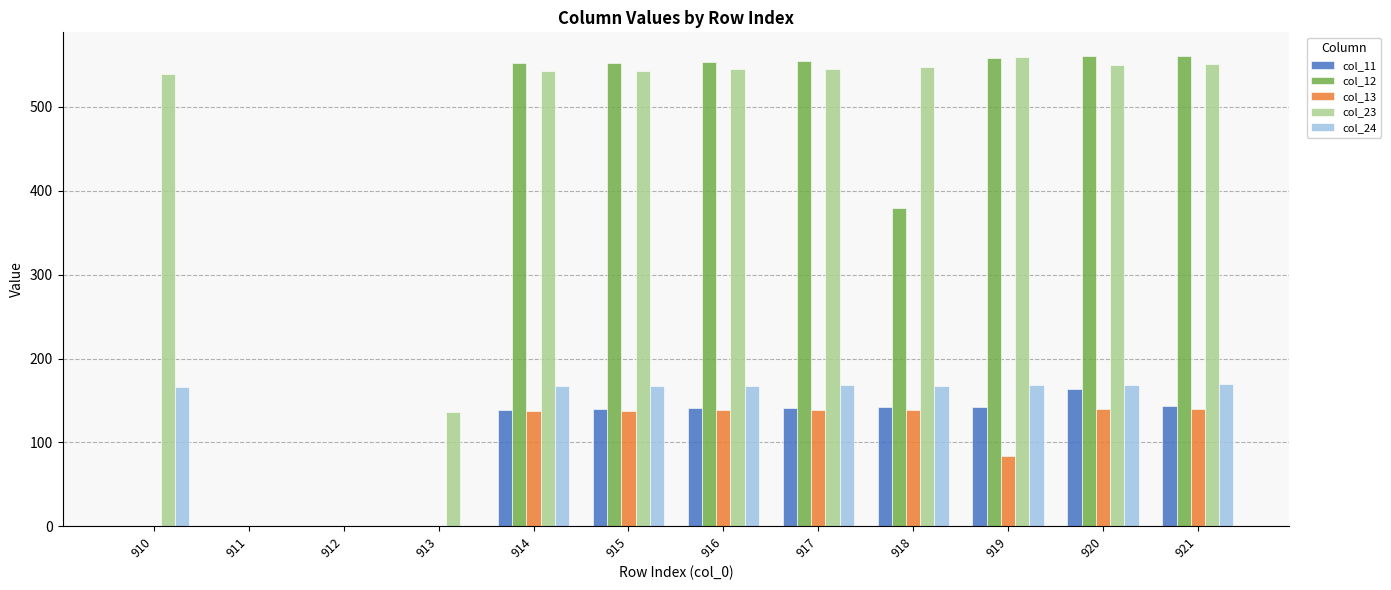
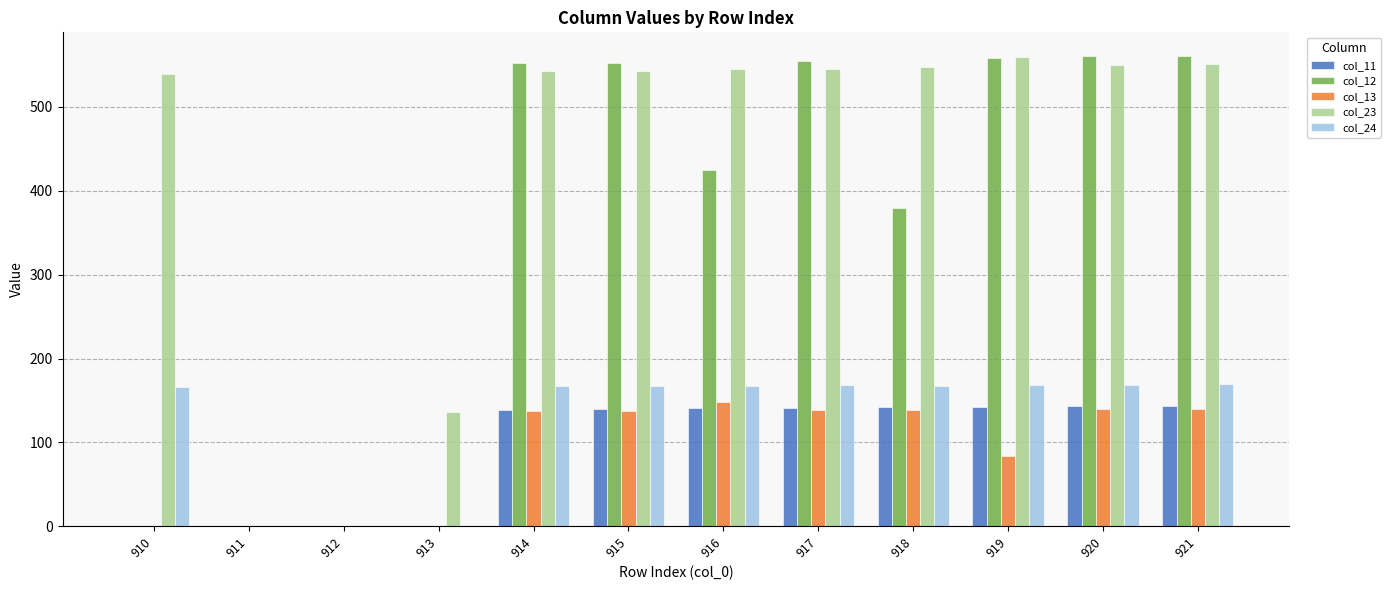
  {
    "col_11": {
      "910": 0,
      "911": 0,
      "912": 0,
      "913": 0,
      "914": 140,
      "915": 140,
      "916": 140,
      "917": 140,
      "918": 140,
      "919": 140,
-     "920": 160,
+     "920": 140,
      "921": 140
    },
    "col_12": {
      "910": 0,
      "911": 0,
      "912": 0,
      "913": 0,
      "914": 550,
      "915": 550,
-     "916": 550,
+     "916": 420,
      "917": 550,
      "918": 380,
      "919": 560,
      "920": 560,
      "921": 560
    },
    "col_13": {
      "910": 0,
      "911": 0,
      "912": 0,
      "913": 0,
      "914": 140,
      "915": 140,
-     "916": 140,
+     "916": 150,
      "917": 140,
      "918": 140,
      "919": 80,
      "920": 140,
      "921": 140
    },
    "col_23": {
      "910": 540,
      "911": 0,
      "912": 0,
      "913": 140,
      "914": 540,
      "915": 540,
      "916": 550,
      "917": 550,
      "918": 550,
      "919": 560,
      "920": 550,
      "921": 550
    },
    "col_24": {
      "910": 170,
      "911": 0,
      "912": 0,
      "913": 0,
      "914": 170,
      "915": 170,
      "916": 170,
      "917": 170,
      "918": 170,
      "919": 170,
      "920": 170,
      "921": 170
    }
  }
